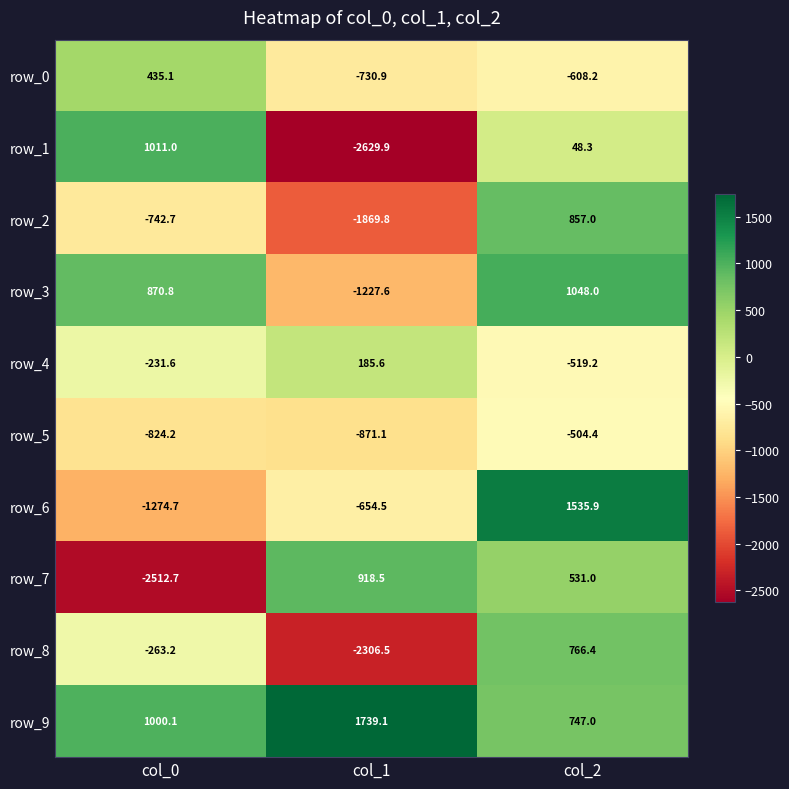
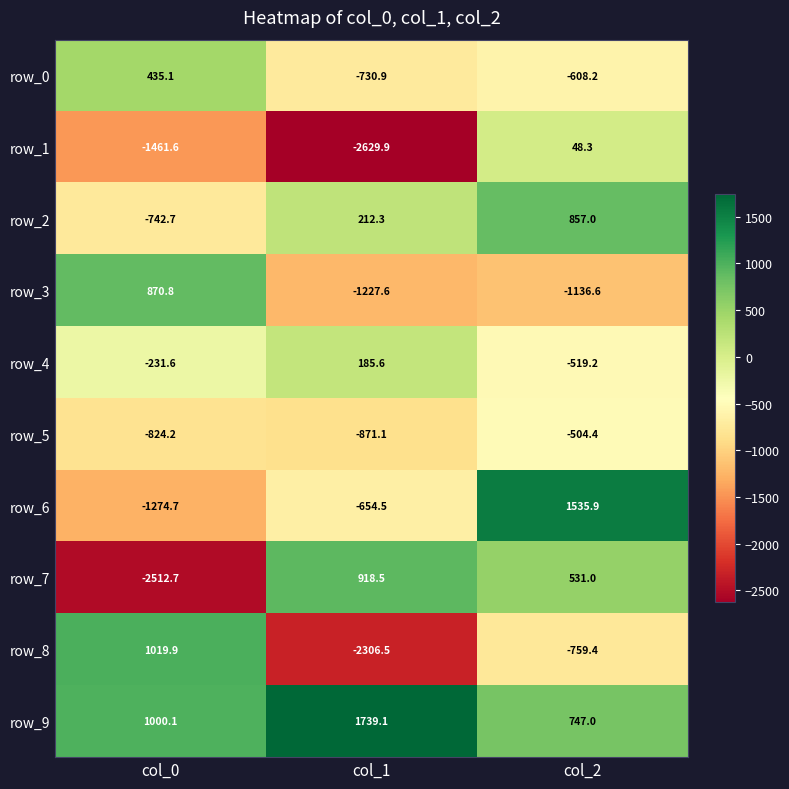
  {
    "row_0": {
      "col_0": 435.1,
      "col_1": -730.9,
      "col_2": -608.2
    },
    "row_1": {
-     "col_0": 1011.0,
+     "col_0": -1461.6,
      "col_1": -2629.9,
      "col_2": 48.3
    },
    "row_2": {
      "col_0": -742.7,
-     "col_1": -1869.8,
+     "col_1": 212.3,
      "col_2": 857.0
    },
    "row_3": {
      "col_0": 870.8,
      "col_1": -1227.6,
-     "col_2": 1048.0
+     "col_2": -1136.6
    },
    "row_4": {
      "col_0": -231.6,
      "col_1": 185.6,
      "col_2": -519.2
    },
    "row_5": {
      "col_0": -824.2,
      "col_1": -871.1,
      "col_2": -504.4
    },
    "row_6": {
      "col_0": -1274.7,
      "col_1": -654.5,
      "col_2": 1535.9
    },
    "row_7": {
      "col_0": -2512.7,
      "col_1": 918.5,
      "col_2": 531.0
    },
    "row_8": {
-     "col_0": -263.2,
+     "col_0": 1019.9,
      "col_1": -2306.5,
-     "col_2": 766.4
+     "col_2": -759.4
    },
    "row_9": {
      "col_0": 1000.1,
      "col_1": 1739.1,
      "col_2": 747.0
    }
  }
